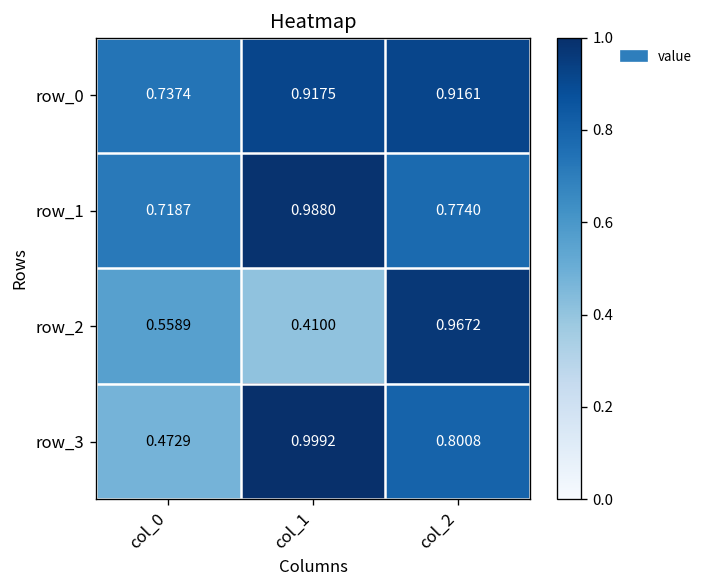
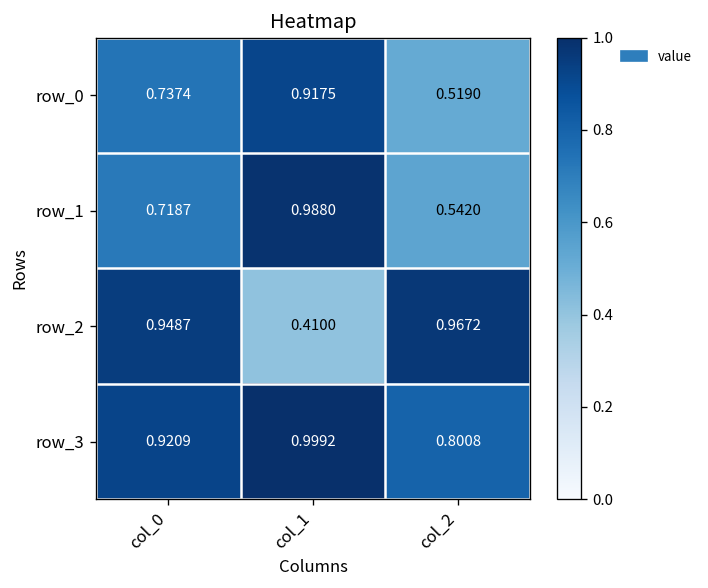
  {
    "row_0": {
      "col_0": 0.7374,
      "col_1": 0.9175,
-     "col_2": 0.9161
+     "col_2": 0.5190
    },
    "row_1": {
      "col_0": 0.7187,
      "col_1": 0.9880,
-     "col_2": 0.7740
+     "col_2": 0.5420
    },
    "row_2": {
-     "col_0": 0.5589,
+     "col_0": 0.9487,
      "col_1": 0.4100,
      "col_2": 0.9672
    },
    "row_3": {
-     "col_0": 0.4729,
+     "col_0": 0.9209,
      "col_1": 0.9992,
      "col_2": 0.8008
    }
  }
